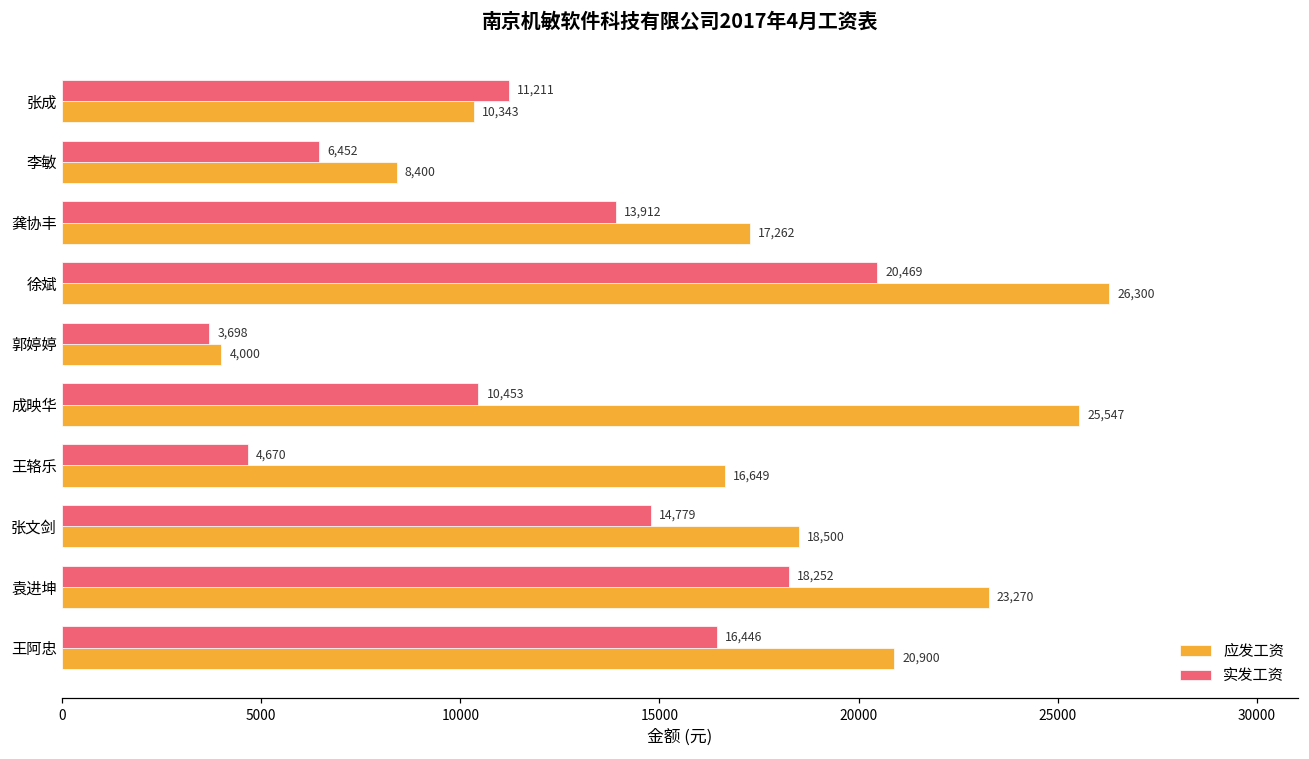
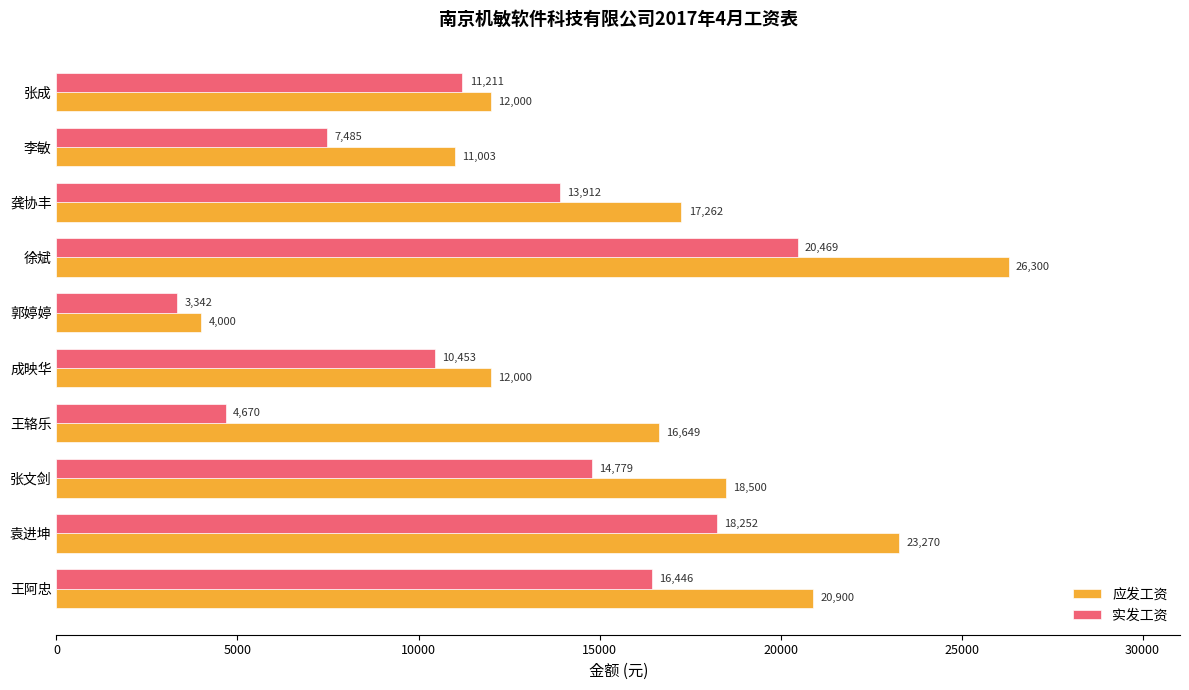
  {
    "应发工资": {
-     "张成": "10,343",
-     "李敏": "8,400",
+     "张成": "12,000",
+     "李敏": "11,003",
      "龚协丰": "17,262",
      "徐斌": "26,300",
      "郭婷婷": "4,000",
-     "成映华": "25,547",
+     "成映华": "12,000",
      "王辂乐": "16,649",
      "张文剑": "18,500",
      "袁进坤": "23,270",
      "王阿忠": "20,900"
    },
    "实发工资": {
      "张成": "11,211",
-     "李敏": "6,452",
+     "李敏": "7,485",
      "龚协丰": "13,912",
      "徐斌": "20,469",
-     "郭婷婷": "3,698",
+     "郭婷婷": "3,342",
      "成映华": "10,453",
      "王辂乐": "4,670",
      "张文剑": "14,779",
      "袁进坤": "18,252",
      "王阿忠": "16,446"
    }
  }
